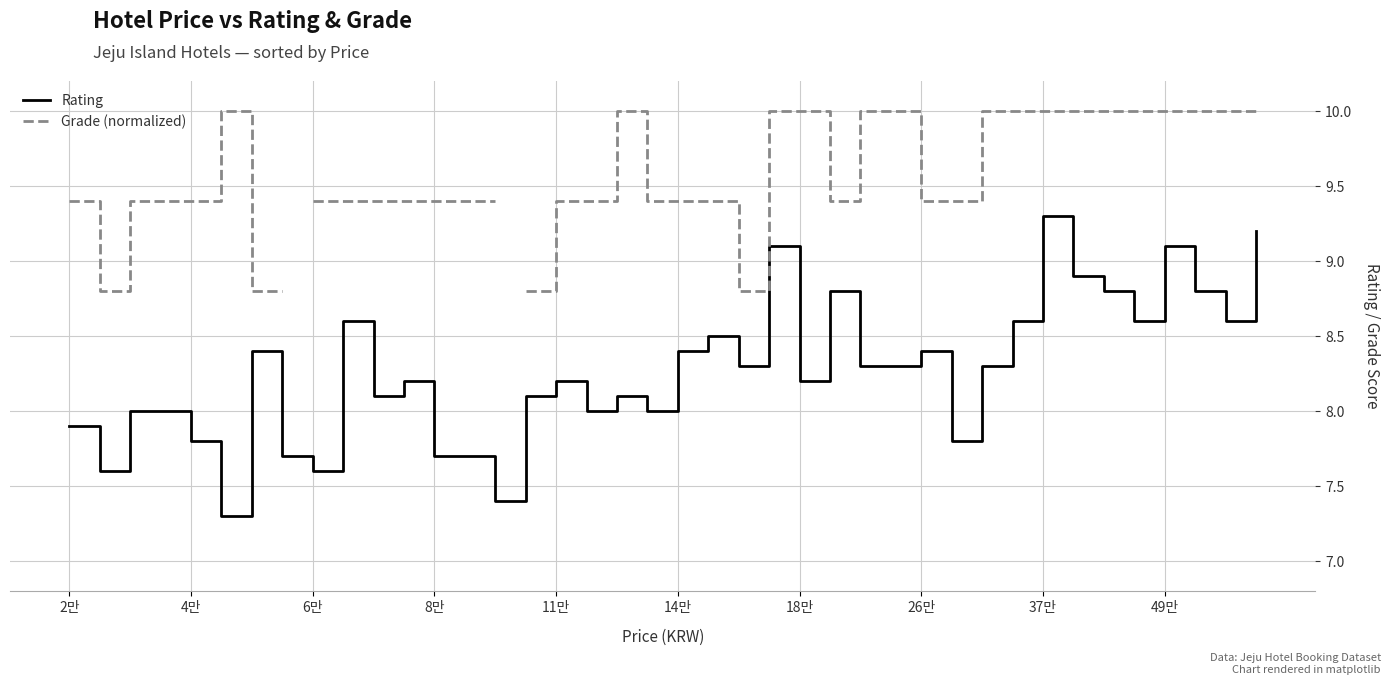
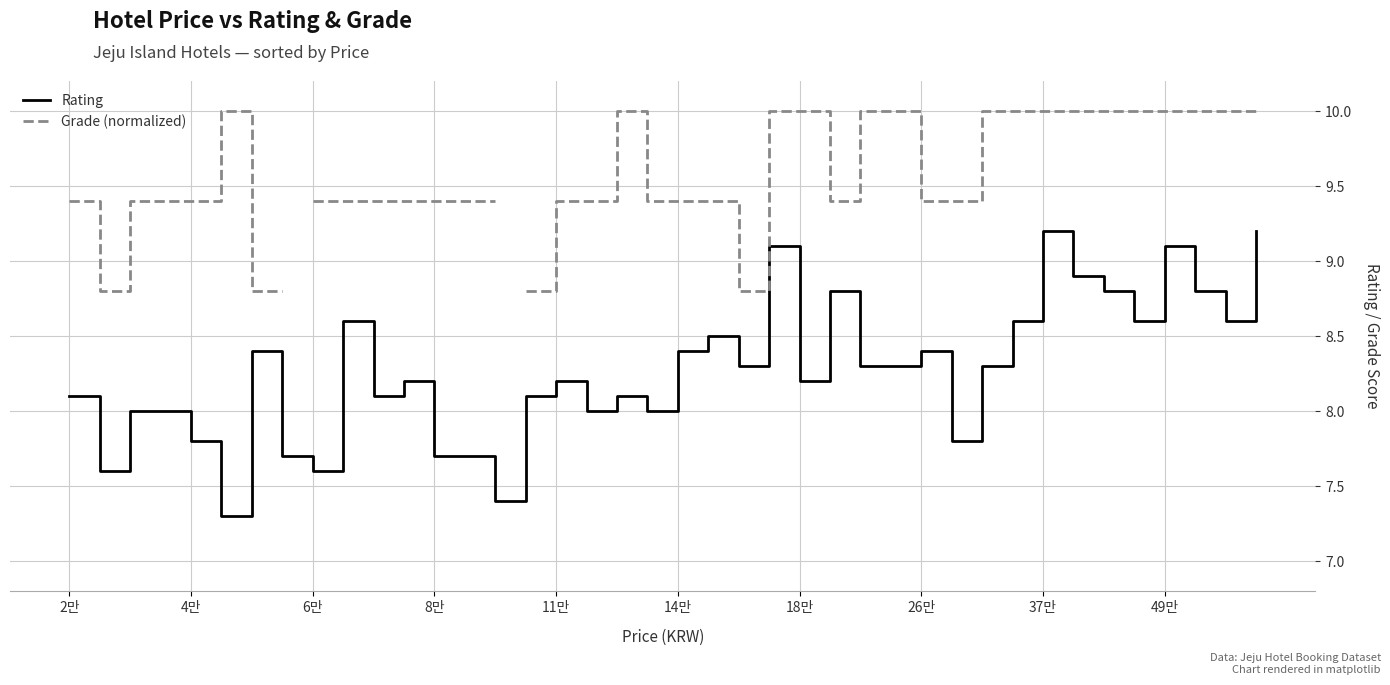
  {
    "Rating": {
-     "2만": 7.9,
+     "2만": 8.1,
      "4만": 7.8,
      "6만": 7.6,
      "8만": 7.7,
      "11만": 8.2,
      "14만": 8.4,
      "18만": 8.2,
      "26만": 8.4,
-     "37만": 9.3,
+     "37만": 9.2,
      "49만": 9.1
    },
    "Grade (normalized)": {
      "2만": 9.4,
      "4만": 9.4,
      "6만": 9.4,
      "8만": 9.4,
      "11만": 9.4,
      "14만": 9.4,
      "18만": 10.0,
      "26만": 9.4,
      "37만": 10.0,
      "49만": 10.0
    }
  }
